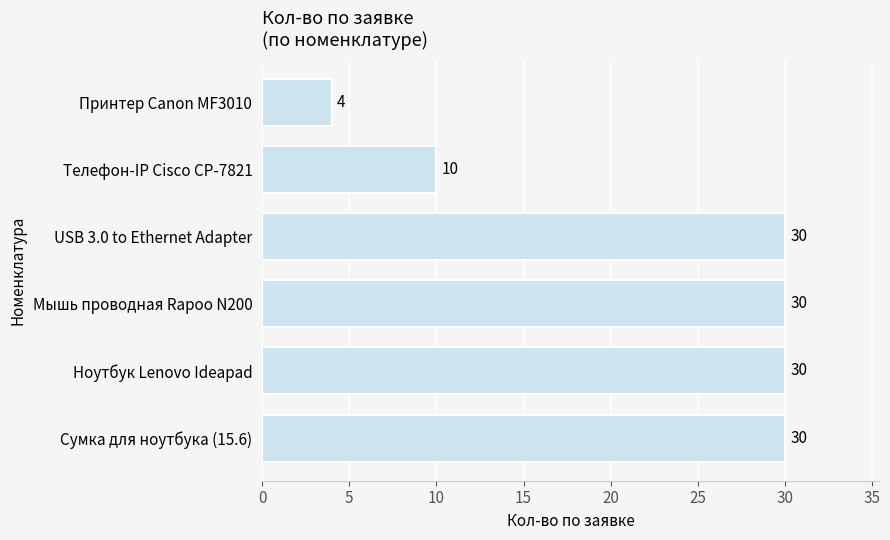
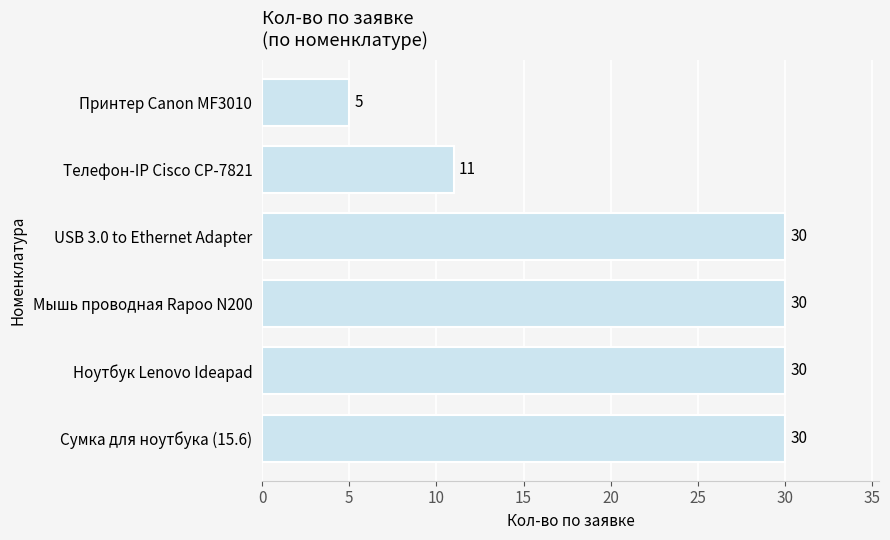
  {
-   "Принтер Canon MF3010": 4,
-   "Телефон-IP Cisco CP-7821": 10,
+   "Принтер Canon MF3010": 5,
+   "Телефон-IP Cisco CP-7821": 11,
    "USB 3.0 to Ethernet Adapter": 30,
    "Мышь проводная Rapoo N200": 30,
    "Ноутбук Lenovo Ideapad": 30,
    "Сумка для ноутбука (15.6)": 30
  }
